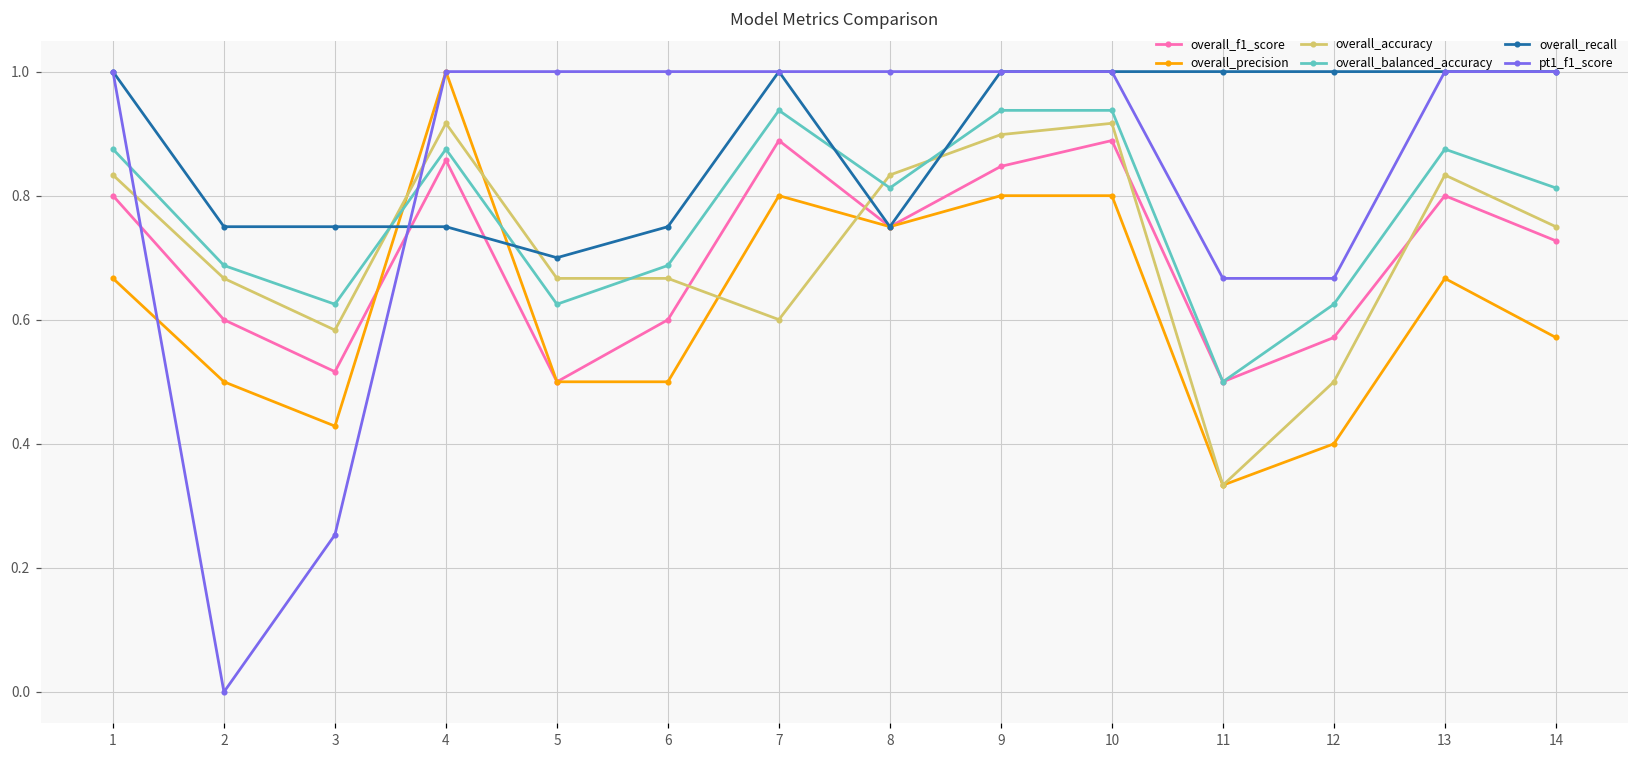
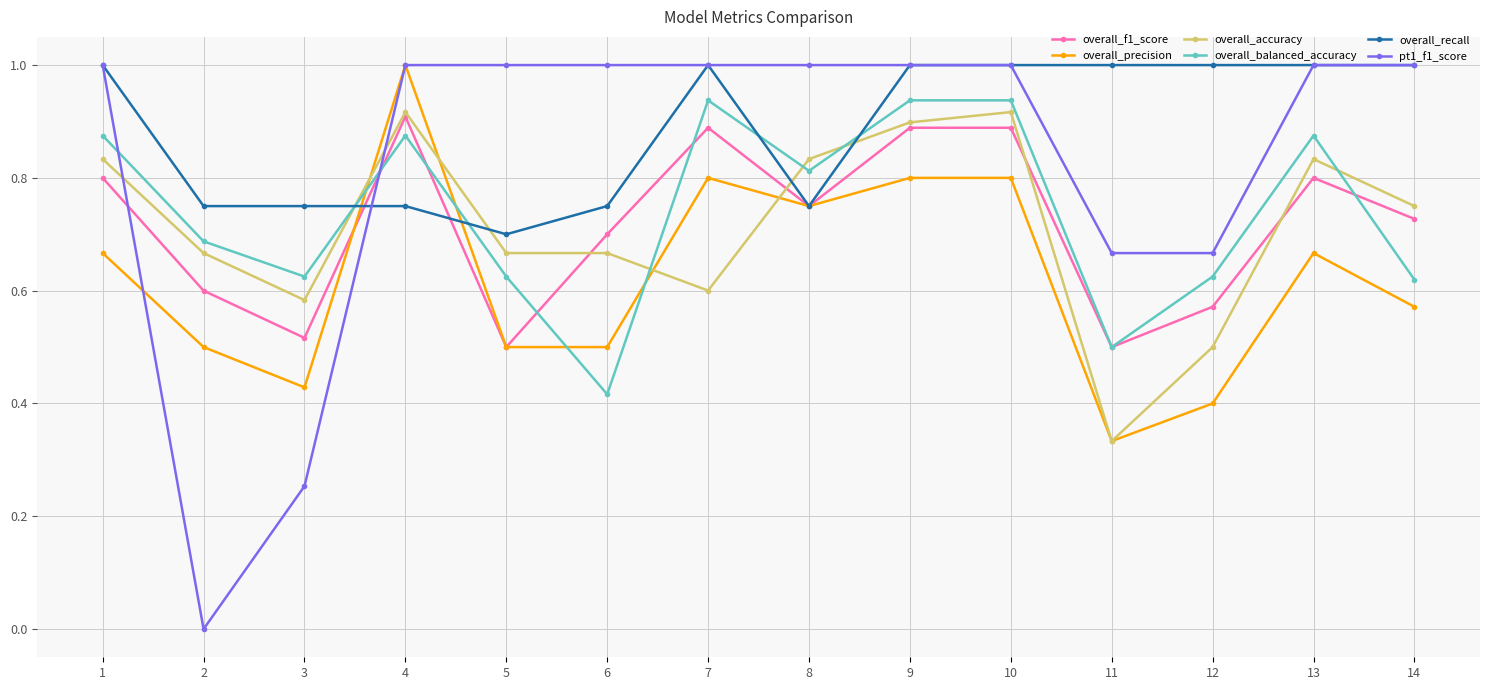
  {
    "overall_f1_score": {
      "1": 0.80,
      "2": 0.60,
      "3": 0.52,
-     "4": 0.86,
-     "6": 0.6,
+     "4": 0.91,
+     "6": 0.7,
      "7": 0.89,
-     "9": 0.85,
+     "9": 0.89,
      "10": 0.89,
      "12": 0.57,
      "13": 0.80,
      "14": 0.73
    },
    "overall_precision": {
      "1": 0.67,
      "2": 0.50,
      "3": 0.43,
      "6": 0.50,
      "7": 0.80,
      "9": 0.80,
      "10": 0.80,
      "12": 0.40,
      "13": 0.67,
      "14": 0.57
    },
    "overall_accuracy": {
      "1": 0.83,
      "2": 0.67,
      "3": 0.58,
      "4": 0.92,
      "5": 0.67,
      "6": 0.67,
      "7": 0.60,
      "8": 0.83,
      "9": 0.90,
      "10": 0.92,
      "12": 0.50,
      "13": 0.83,
      "14": 0.75
    },
    "overall_balanced_accuracy": {
      "1": 0.88,
      "2": 0.69,
      "3": 0.63,
      "4": 0.88,
      "5": 0.63,
-     "6": 0.69,
+     "6": 0.42,
      "7": 0.94,
      "8": 0.81,
      "9": 0.94,
      "10": 0.94,
      "12": 0.63,
      "13": 0.88,
-     "14": 0.81
+     "14": 0.62
    },
    "overall_recall": {
      "2": 0.75,
      "3": 0.75,
      "4": 0.75,
      "5": 0.70,
      "6": 0.75,
      "11": 1.00,
      "12": 1.00
    },
    "pt1_f1_score": {
      "2": 0.00,
      "3": 0.25,
      "5": 1.00,
      "6": 1.00,
      "8": 1.00,
      "11": 0.67,
      "12": 0.67
    }
  }
